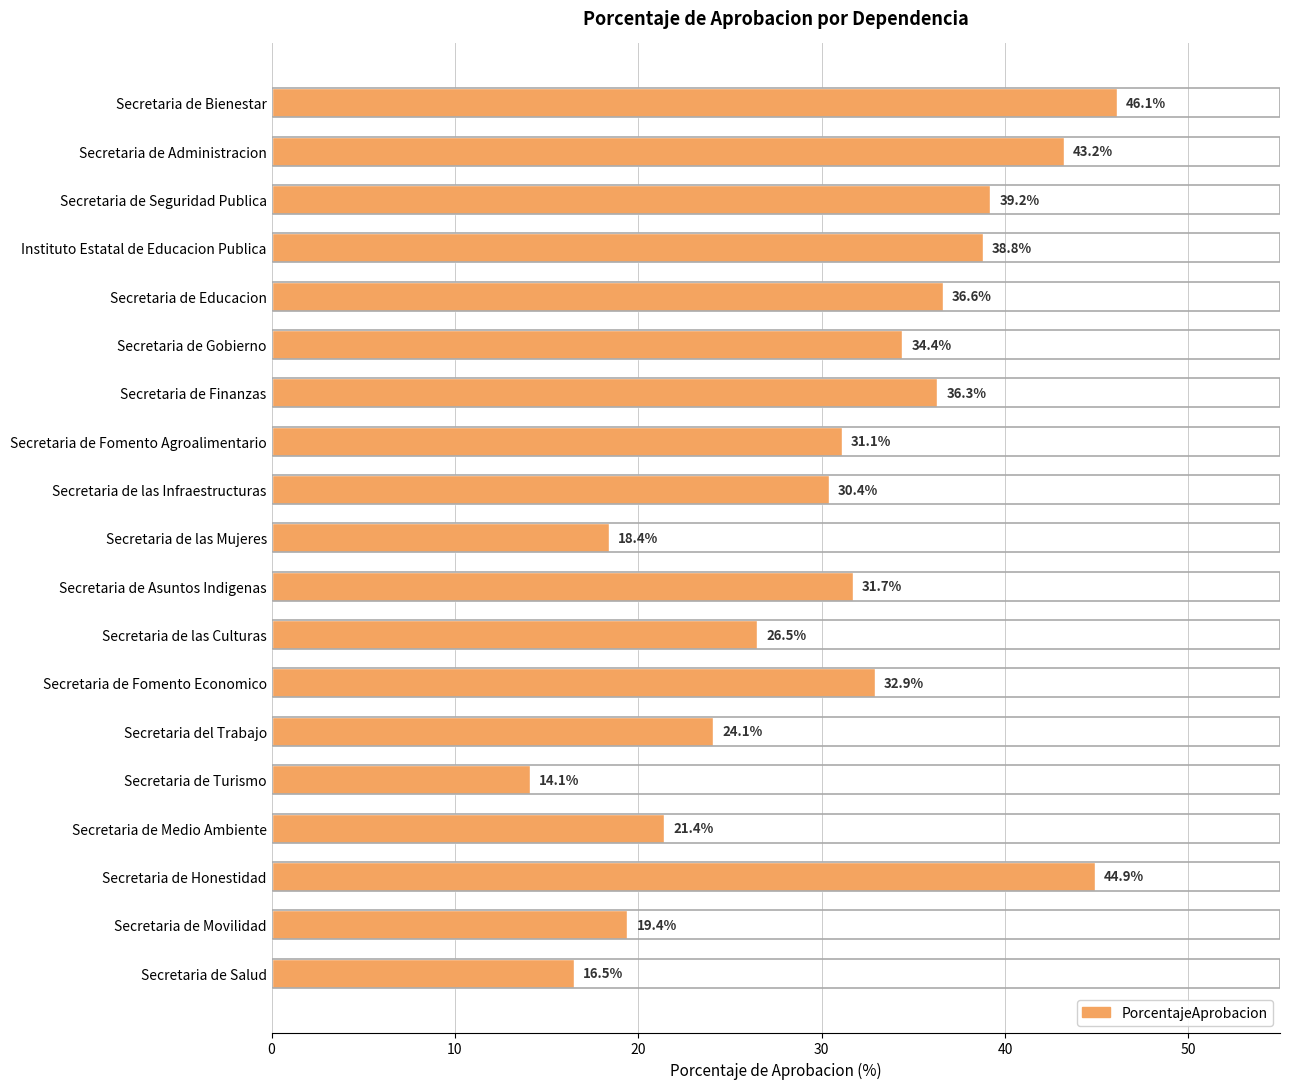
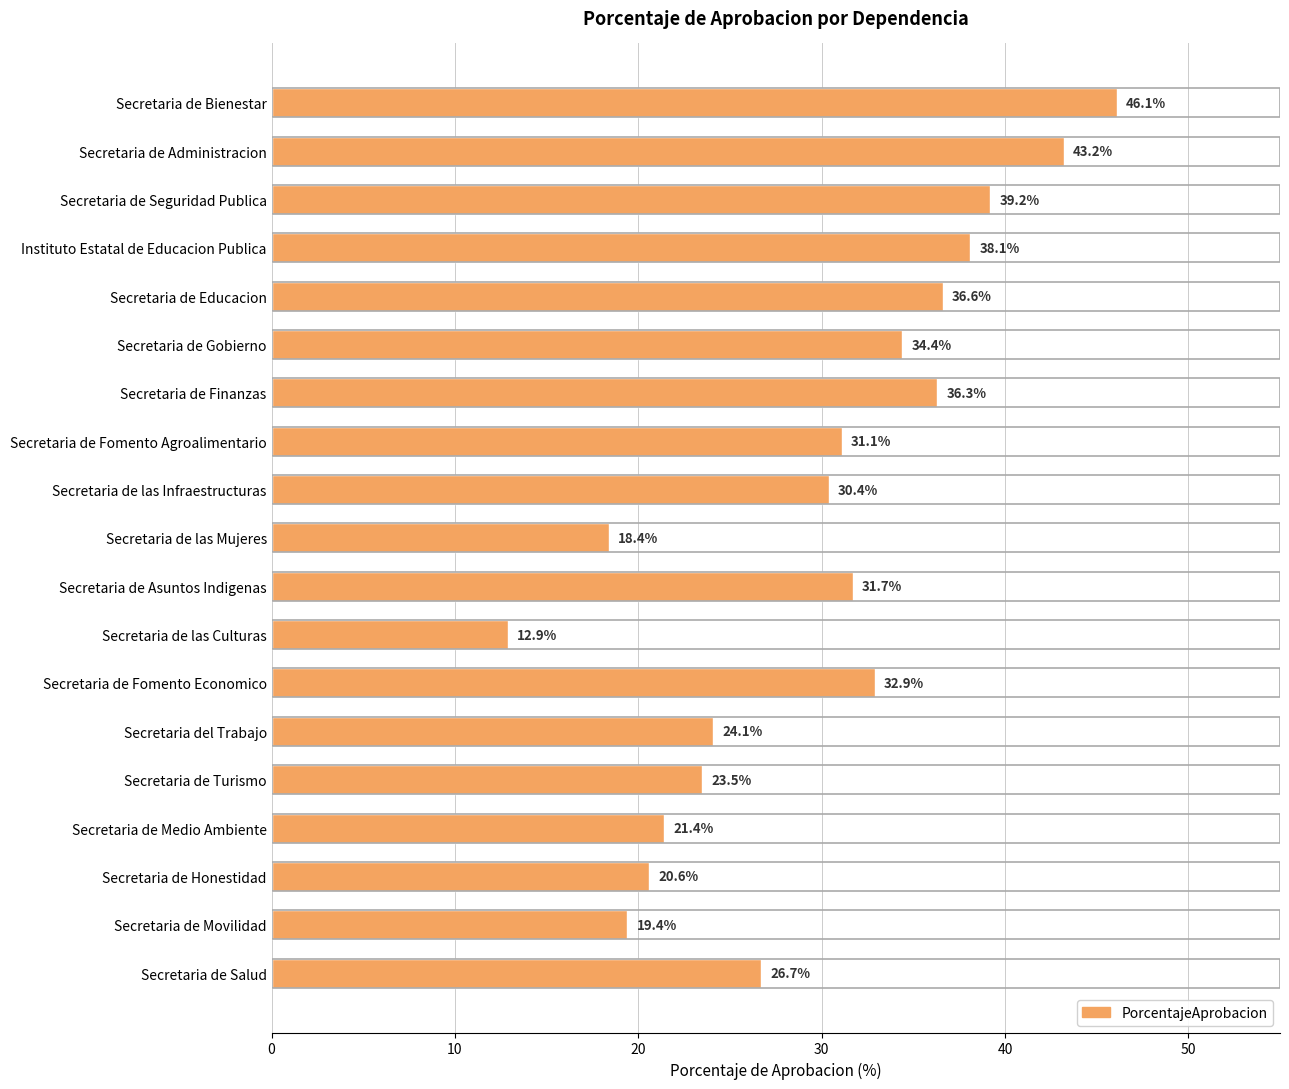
  {
    "Secretaria de Bienestar": "46.1%",
    "Secretaria de Administracion": "43.2%",
    "Secretaria de Seguridad Publica": "39.2%",
-   "Instituto Estatal de Educacion Publica": "38.8%",
+   "Instituto Estatal de Educacion Publica": "38.1%",
    "Secretaria de Educacion": "36.6%",
    "Secretaria de Gobierno": "34.4%",
    "Secretaria de Finanzas": "36.3%",
    "Secretaria de Fomento Agroalimentario": "31.1%",
    "Secretaria de las Infraestructuras": "30.4%",
    "Secretaria de las Mujeres": "18.4%",
    "Secretaria de Asuntos Indigenas": "31.7%",
-   "Secretaria de las Culturas": "26.5%",
+   "Secretaria de las Culturas": "12.9%",
    "Secretaria de Fomento Economico": "32.9%",
    "Secretaria del Trabajo": "24.1%",
-   "Secretaria de Turismo": "14.1%",
+   "Secretaria de Turismo": "23.5%",
    "Secretaria de Medio Ambiente": "21.4%",
-   "Secretaria de Honestidad": "44.9%",
+   "Secretaria de Honestidad": "20.6%",
    "Secretaria de Movilidad": "19.4%",
-   "Secretaria de Salud": "16.5%"
+   "Secretaria de Salud": "26.7%"
  }
